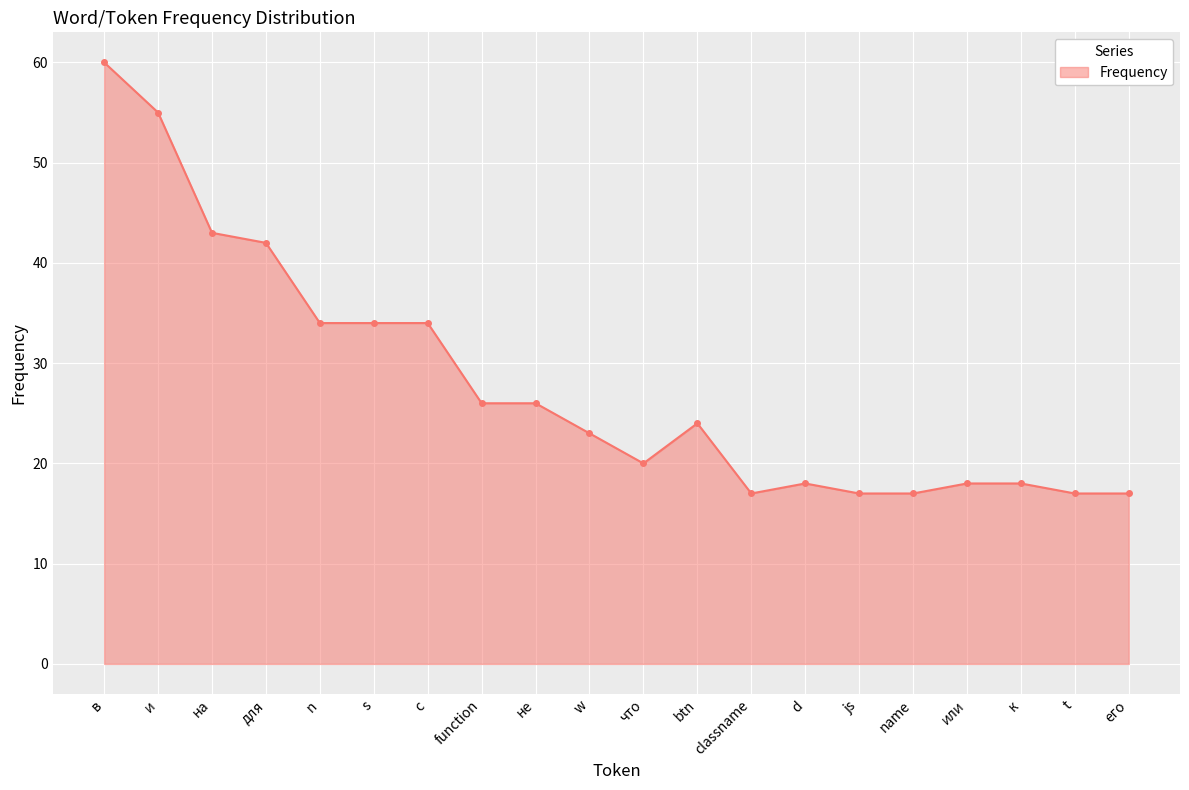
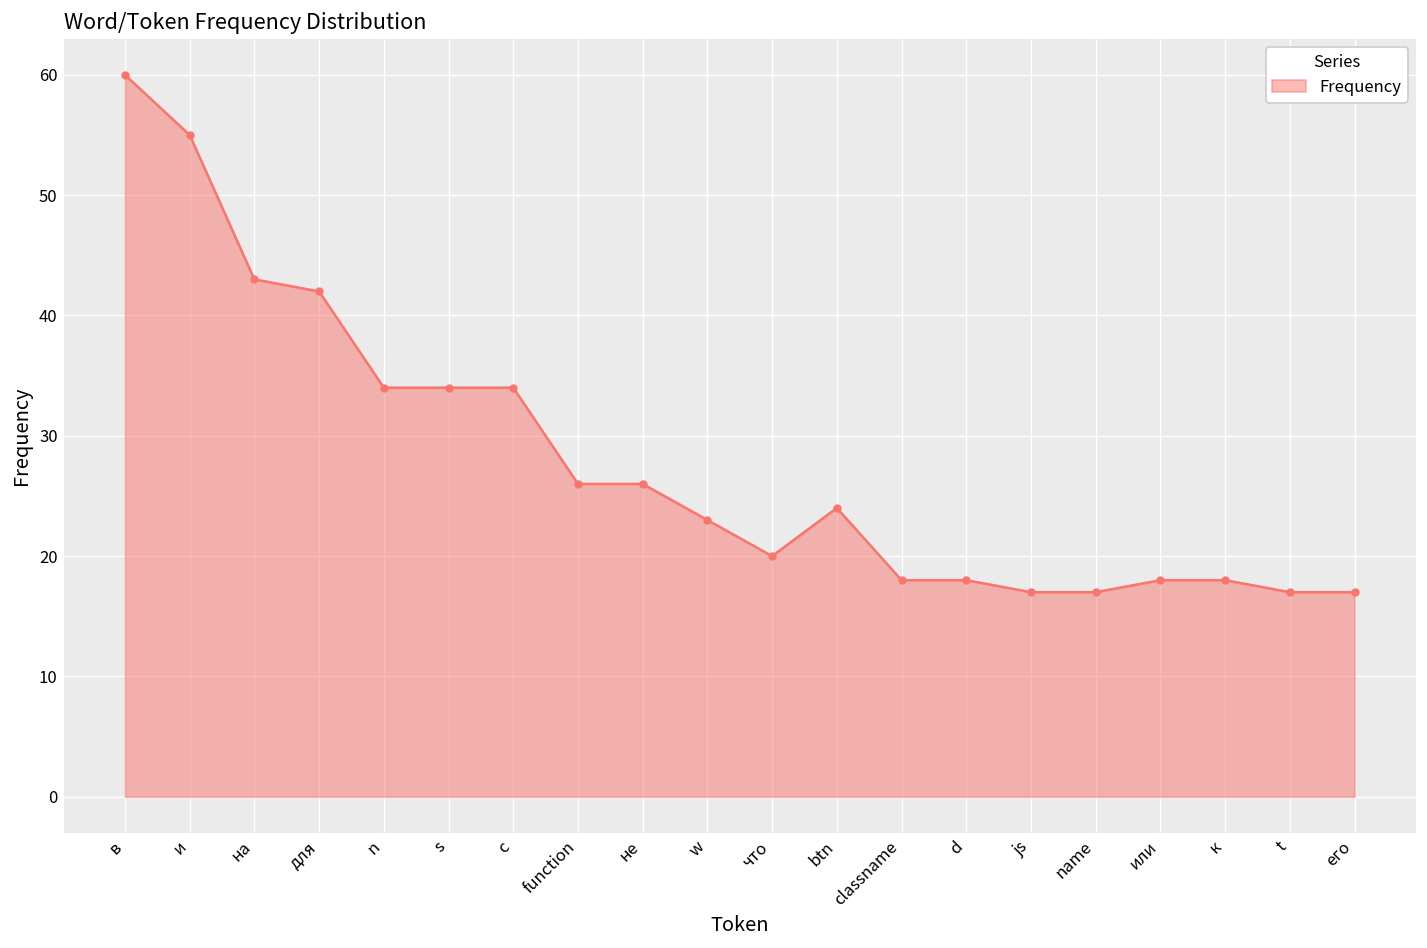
  {
    "в": 60,
    "и": 55,
    "на": 43,
    "для": 42,
    "n": 34,
    "s": 34,
    "с": 34,
    "function": 26,
    "не": 26,
    "w": 23,
    "что": 20,
    "btn": 24,
-   "classname": 17,
+   "classname": 18,
    "d": 18,
    "js": 17,
    "name": 17,
    "или": 18,
    "к": 18,
    "t": 17,
    "его": 17
  }
